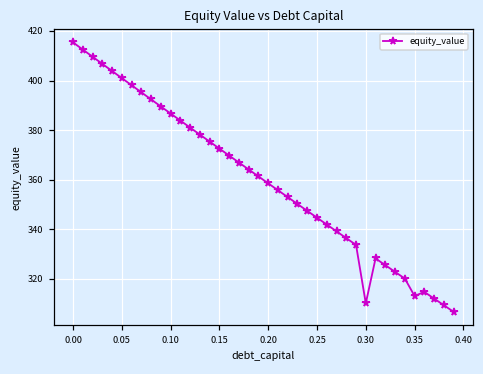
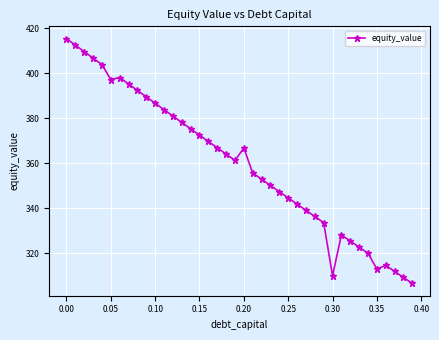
  {
    "0.00": 415,
-   "0.05": 401,
+   "0.05": 397,
    "0.10": 387,
    "0.15": 372,
-   "0.20": 358,
+   "0.20": 367,
    "0.25": 345,
    "0.30": 310,
    "0.35": 313
  }
